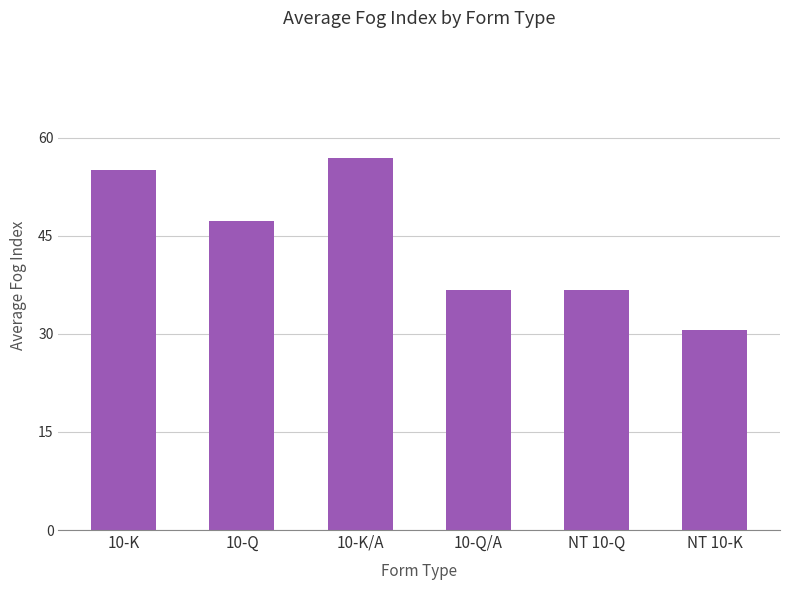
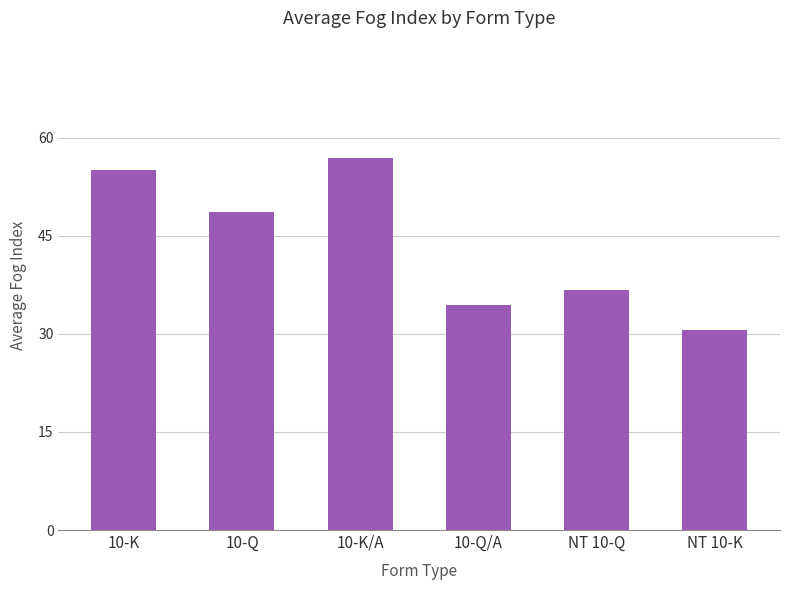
  {
    "10-K": 55,
-   "10-Q": 47,
+   "10-Q": 49,
    "10-K/A": 57,
-   "10-Q/A": 37,
+   "10-Q/A": 34,
    "NT 10-Q": 37,
    "NT 10-K": 31
  }
